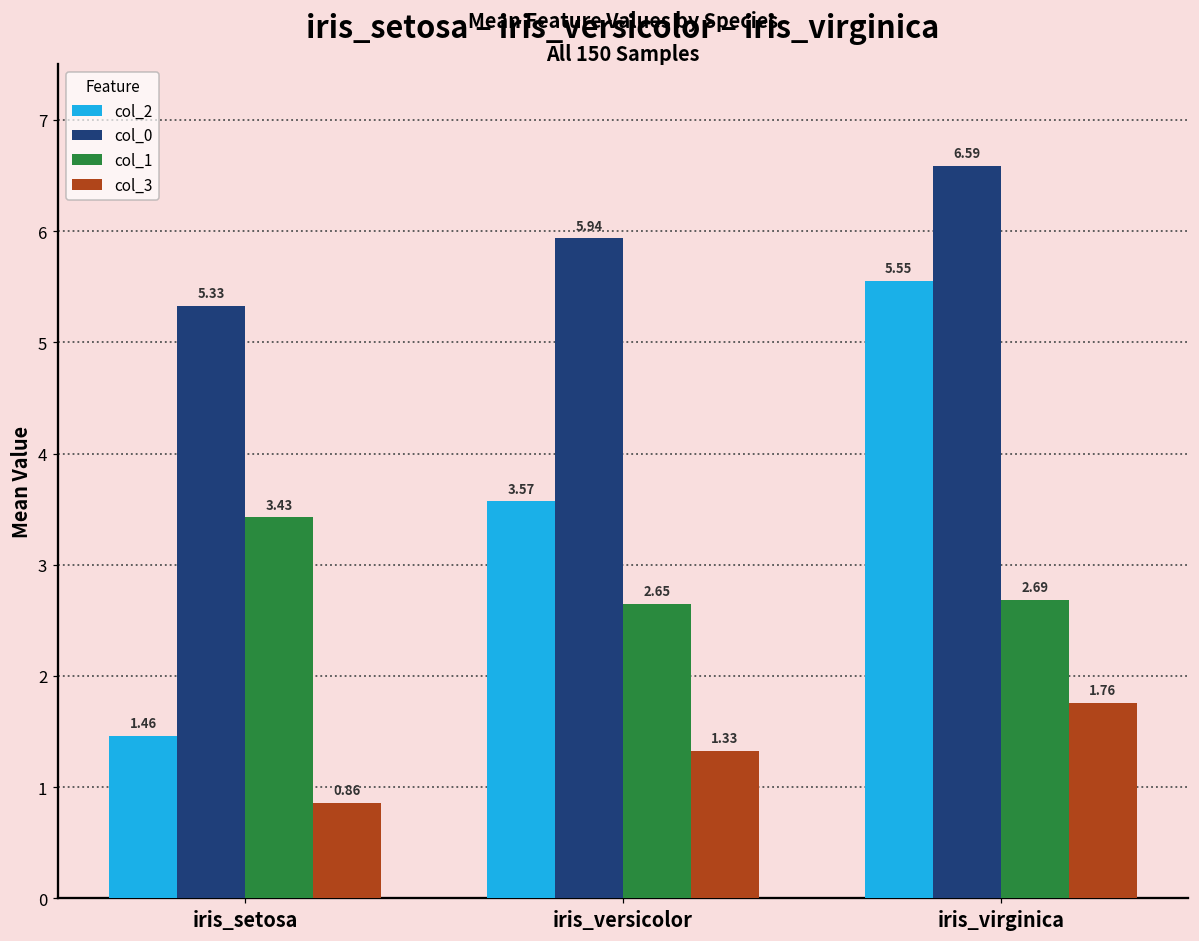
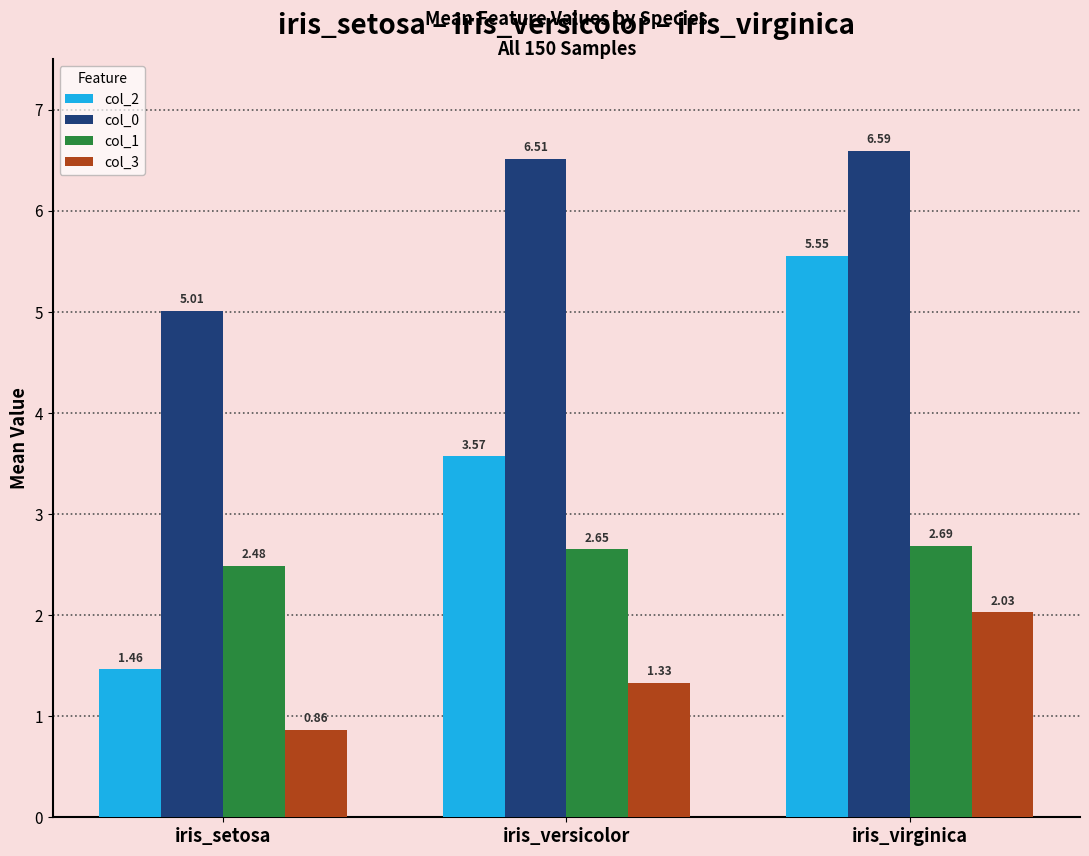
  {
    "col_2": {
      "iris_setosa": 1.46,
      "iris_versicolor": 3.57,
      "iris_virginica": 5.55
    },
    "col_0": {
-     "iris_setosa": 5.33,
-     "iris_versicolor": 5.94,
+     "iris_setosa": 5.01,
+     "iris_versicolor": 6.51,
      "iris_virginica": 6.59
    },
    "col_1": {
-     "iris_setosa": 3.43,
+     "iris_setosa": 2.48,
      "iris_versicolor": 2.65,
      "iris_virginica": 2.69
    },
    "col_3": {
      "iris_setosa": 0.86,
      "iris_versicolor": 1.33,
-     "iris_virginica": 1.76
+     "iris_virginica": 2.03
    }
  }
